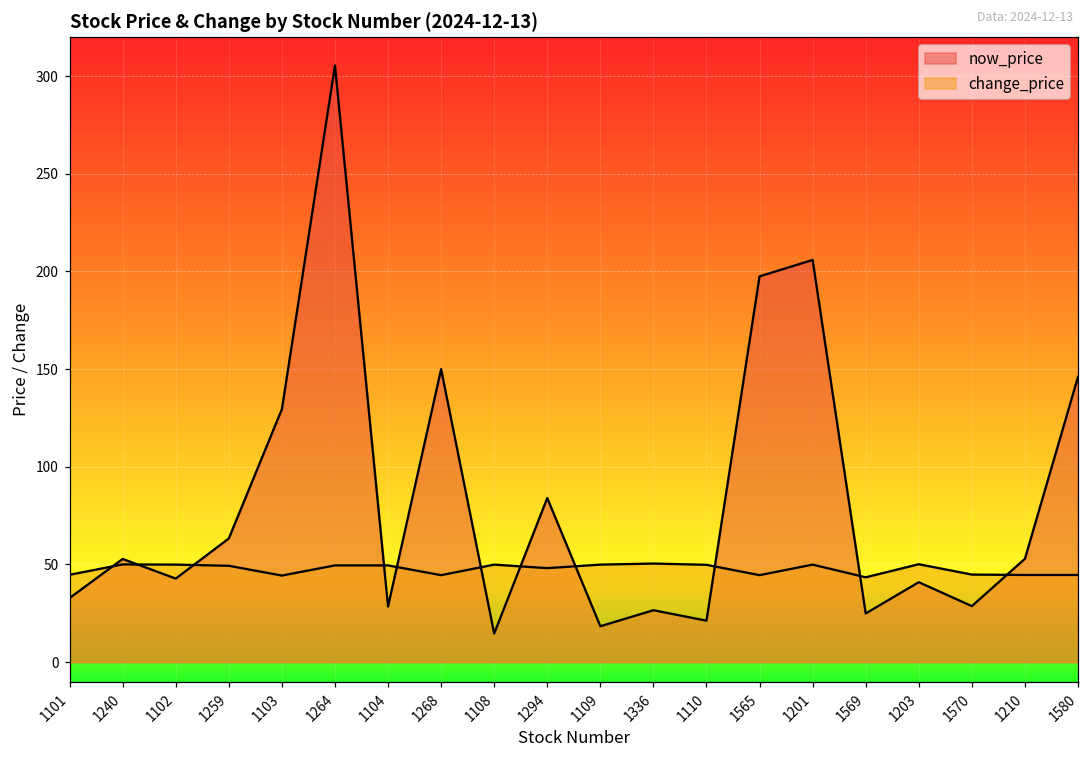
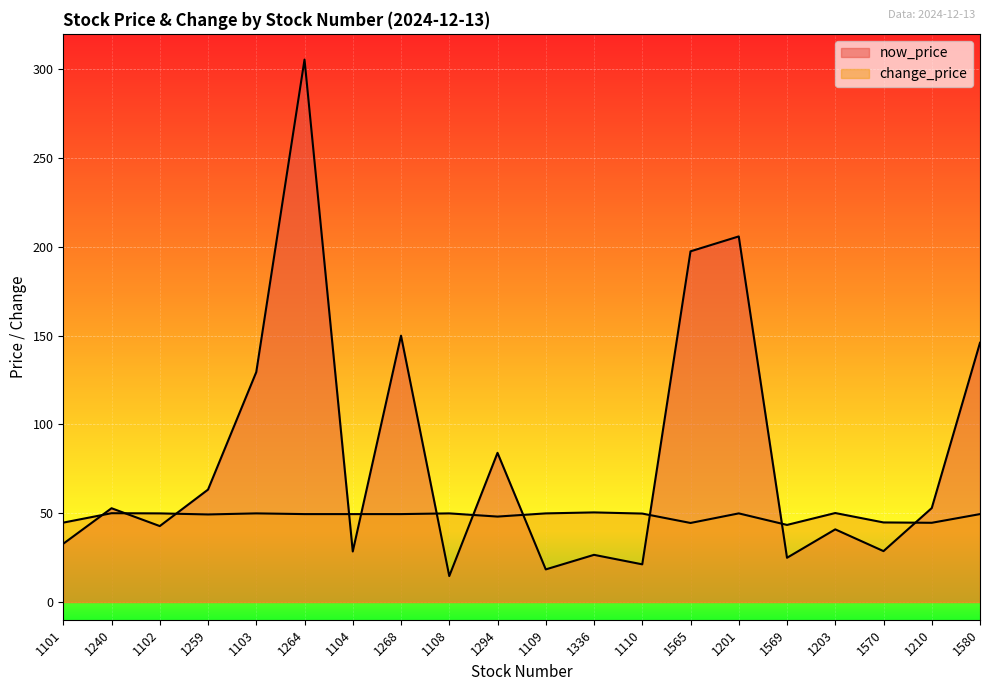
  {
    "now_price": {
      "1101": 33,
      "1240": 53,
      "1102": 43,
      "1259": 63,
      "1103": 130,
      "1264": 306,
      "1104": 28,
      "1268": 150,
      "1108": 15,
      "1294": 84,
      "1109": 18,
      "1336": 27,
      "1110": 21,
      "1565": 198,
      "1201": 206,
      "1569": 25,
      "1203": 41,
      "1570": 29,
      "1210": 53,
      "1580": 146
    },
    "change_price": {
      "1101": 45,
      "1240": 50,
      "1102": 50,
      "1259": 49,
-     "1103": 44,
+     "1103": 50,
      "1264": 50,
      "1104": 50,
-     "1268": 45,
+     "1268": 50,
      "1108": 50,
      "1294": 48,
      "1109": 50,
      "1336": 50,
      "1110": 50,
      "1565": 45,
      "1201": 50,
      "1569": 43,
      "1203": 50,
      "1570": 45,
      "1210": 45,
-     "1580": 45
+     "1580": 50
    }
  }
